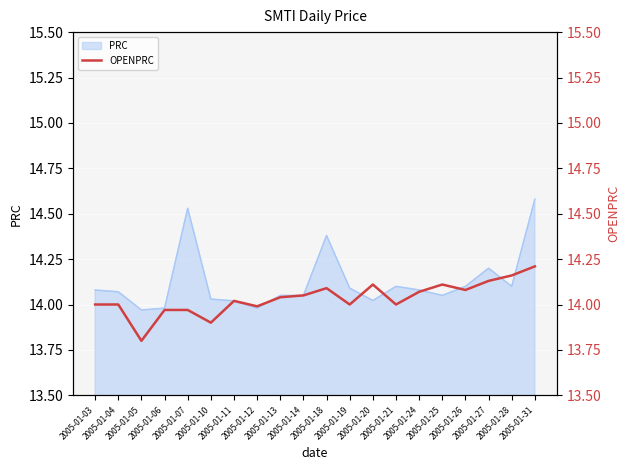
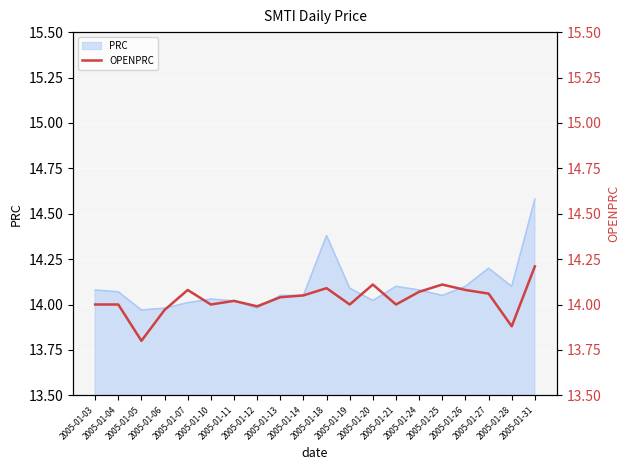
  {
    "PRC": {
      "2005-01-03": 14.08,
      "2005-01-04": 14.07,
      "2005-01-05": 13.97,
      "2005-01-06": 13.98,
-     "2005-01-07": 14.53,
+     "2005-01-07": 14.01,
      "2005-01-10": 14.03,
      "2005-01-11": 14.02,
      "2005-01-12": 13.98,
      "2005-01-13": 14.05,
      "2005-01-14": 14.05,
      "2005-01-18": 14.38,
      "2005-01-19": 14.09,
      "2005-01-20": 14.02,
      "2005-01-21": 14.10,
      "2005-01-24": 14.08,
      "2005-01-25": 14.05,
      "2005-01-26": 14.10,
      "2005-01-27": 14.20,
      "2005-01-28": 14.10,
      "2005-01-31": 14.58
    },
    "OPENPRC": {
      "2005-01-03": 14.00,
      "2005-01-04": 14.00,
      "2005-01-05": 13.80,
      "2005-01-06": 13.97,
-     "2005-01-07": 13.97,
-     "2005-01-10": 13.9,
+     "2005-01-07": 14.08,
+     "2005-01-10": 14.0,
      "2005-01-11": 14.02,
      "2005-01-12": 13.99,
      "2005-01-13": 14.04,
      "2005-01-14": 14.05,
      "2005-01-18": 14.09,
      "2005-01-19": 14.00,
      "2005-01-20": 14.11,
      "2005-01-21": 14.00,
      "2005-01-24": 14.07,
      "2005-01-25": 14.11,
      "2005-01-26": 14.08,
-     "2005-01-27": 14.13,
-     "2005-01-28": 14.16,
+     "2005-01-27": 14.06,
+     "2005-01-28": 13.88,
      "2005-01-31": 14.21
    }
  }
